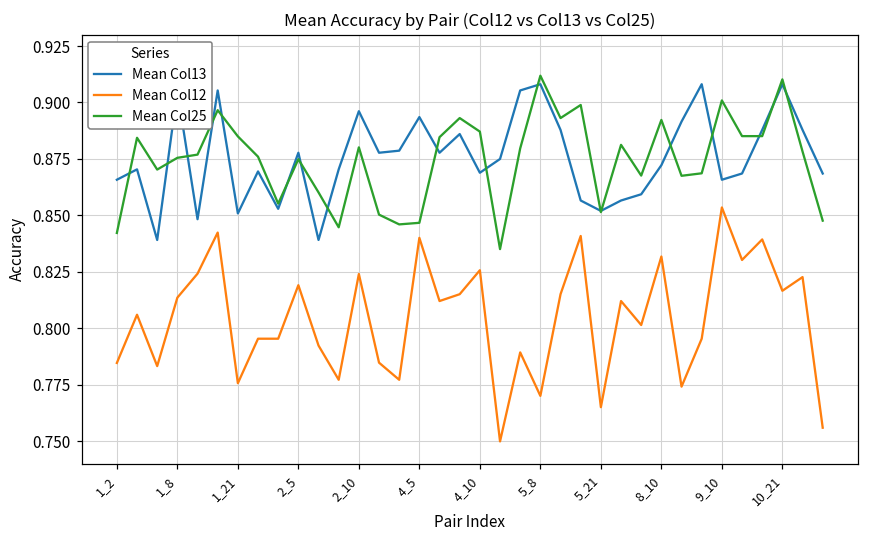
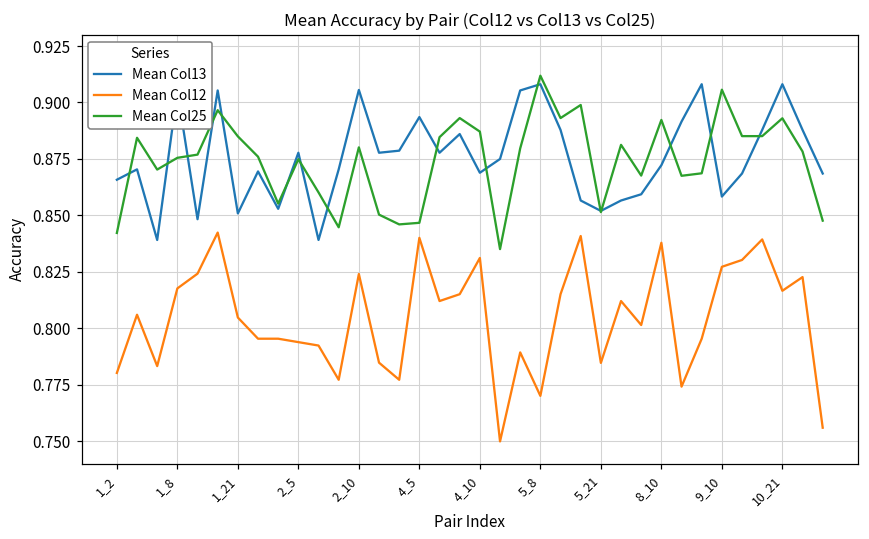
  {
    "Mean Col13": {
      "1_2": 0.866,
      "1_21": 0.851,
      "2_5": 0.878,
-     "2_10": 0.896,
+     "2_10": 0.906,
      "4_5": 0.894,
      "4_10": 0.869,
      "5_8": 0.908,
      "8_10": 0.872,
-     "9_10": 0.866,
+     "9_10": 0.858,
      "10_21": 0.908
    },
    "Mean Col12": {
-     "1_2": 0.785,
-     "1_8": 0.814,
-     "1_21": 0.776,
-     "2_5": 0.819,
+     "1_2": 0.780,
+     "1_8": 0.818,
+     "1_21": 0.805,
+     "2_5": 0.794,
      "2_10": 0.824,
      "4_5": 0.840,
-     "4_10": 0.826,
+     "4_10": 0.831,
      "5_8": 0.770,
-     "5_21": 0.765,
-     "8_10": 0.832,
-     "9_10": 0.854,
+     "5_21": 0.785,
+     "8_10": 0.838,
+     "9_10": 0.827,
      "10_21": 0.817
    },
    "Mean Col25": {
      "1_2": 0.842,
      "1_8": 0.876,
      "1_21": 0.885,
      "2_5": 0.875,
      "2_10": 0.880,
      "4_5": 0.847,
      "4_10": 0.887,
      "5_8": 0.912,
      "8_10": 0.892,
-     "9_10": 0.901,
-     "10_21": 0.910
+     "9_10": 0.906,
+     "10_21": 0.893
    }
  }
